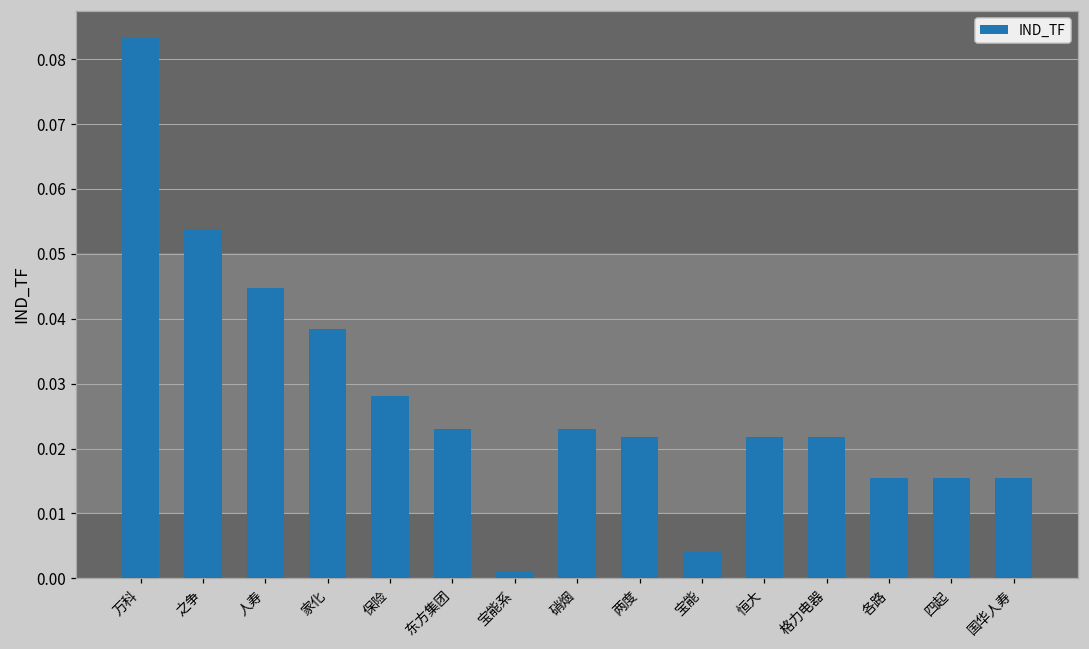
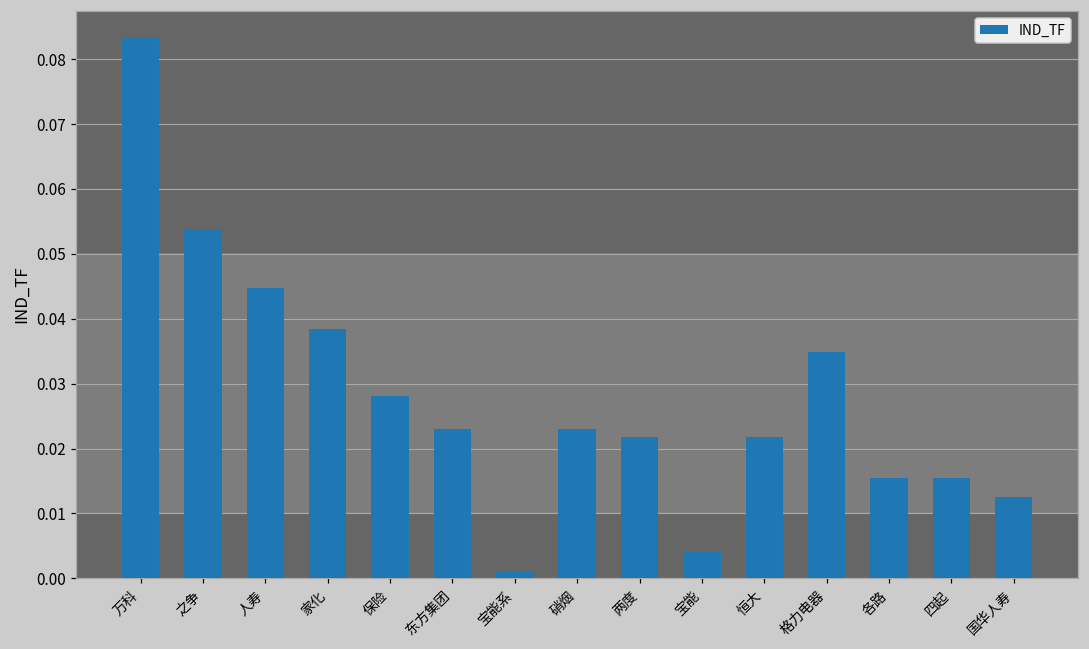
  {
    "万科": 0.083,
    "之争": 0.054,
    "人寿": 0.045,
    "家化": 0.038,
    "保险": 0.028,
    "东方集团": 0.023,
    "宝能系": 0.001,
    "硝烟": 0.023,
    "两度": 0.022,
    "宝能": 0.004,
    "恒大": 0.022,
-   "格力电器": 0.022,
+   "格力电器": 0.035,
    "各路": 0.015,
    "四起": 0.015,
-   "国华人寿": 0.015
+   "国华人寿": 0.013
  }
